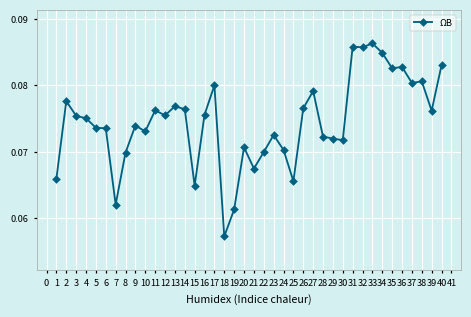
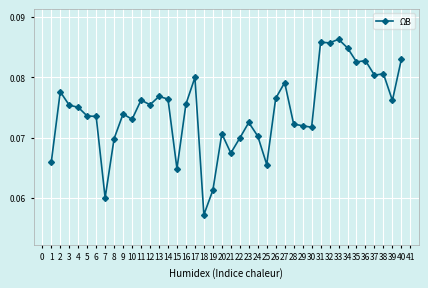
  {
    "1": 0.066,
    "2": 0.078,
    "3": 0.075,
    "4": 0.075,
    "5": 0.074,
    "6": 0.074,
-   "7": 0.062,
+   "7": 0.060,
    "8": 0.070,
    "9": 0.074,
    "10": 0.073,
    "11": 0.076,
    "12": 0.075,
    "13": 0.077,
    "14": 0.076,
    "15": 0.065,
    "16": 0.076,
    "17": 0.080,
    "18": 0.057,
    "19": 0.061,
    "20": 0.071,
    "21": 0.067,
    "22": 0.070,
    "23": 0.073,
    "24": 0.070,
    "25": 0.066,
    "26": 0.077,
    "27": 0.079,
    "28": 0.072,
    "29": 0.072,
    "30": 0.072,
    "31": 0.086,
    "32": 0.086,
    "33": 0.086,
    "34": 0.085,
    "35": 0.083,
    "36": 0.083,
    "37": 0.080,
    "38": 0.081,
    "39": 0.076,
    "40": 0.083
  }
